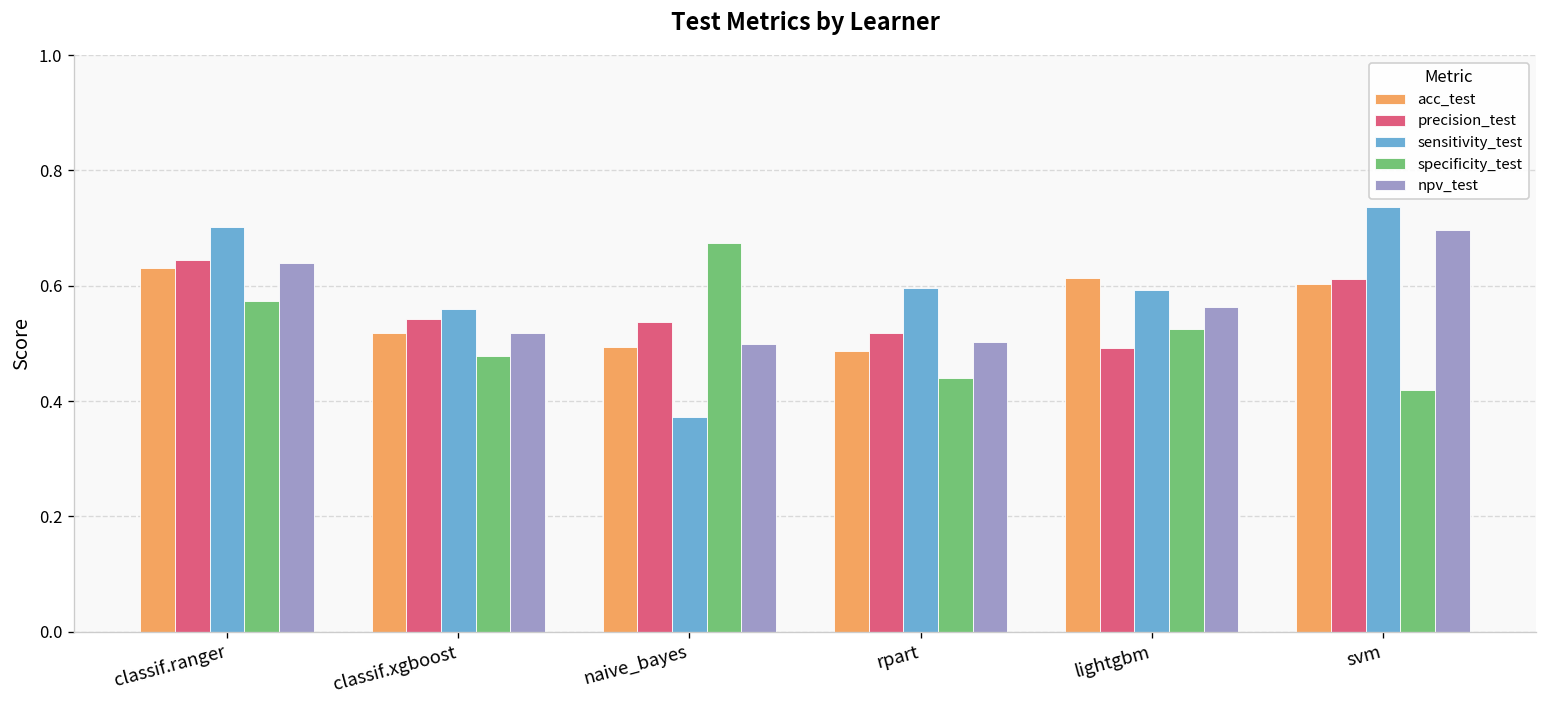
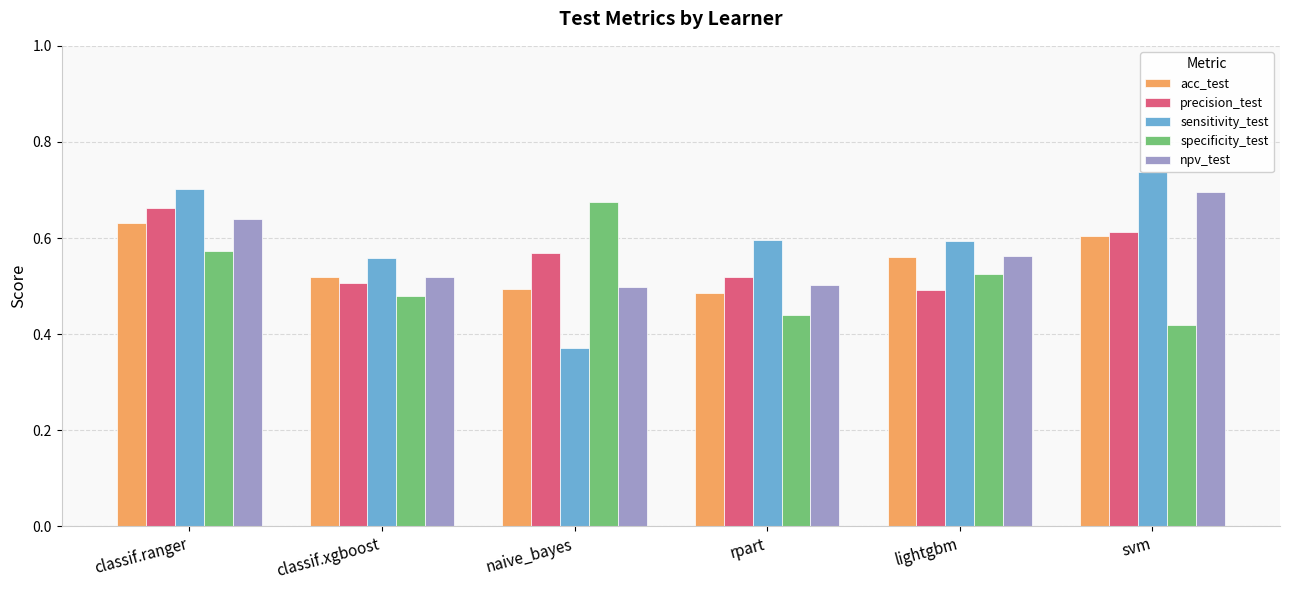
  {
    "acc_test": {
      "classif.ranger": 0.63,
      "classif.xgboost": 0.52,
      "naive_bayes": 0.49,
      "rpart": 0.49,
-     "lightgbm": 0.61,
+     "lightgbm": 0.56,
      "svm": 0.60
    },
    "precision_test": {
-     "classif.ranger": 0.64,
-     "classif.xgboost": 0.54,
-     "naive_bayes": 0.54,
+     "classif.ranger": 0.66,
+     "classif.xgboost": 0.51,
+     "naive_bayes": 0.57,
      "rpart": 0.52,
      "lightgbm": 0.49,
      "svm": 0.61
    },
    "specificity_test": {
      "classif.ranger": 0.57,
      "classif.xgboost": 0.48,
      "naive_bayes": 0.67,
      "rpart": 0.44,
      "lightgbm": 0.53,
      "svm": 0.42
    }
  }
